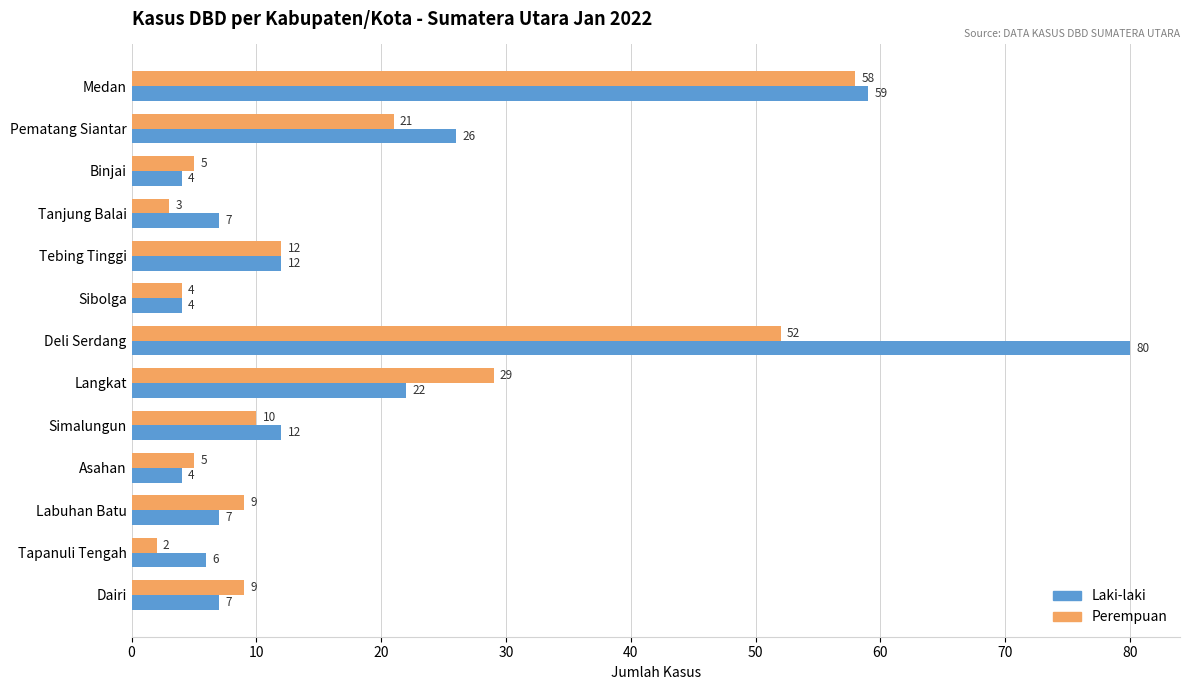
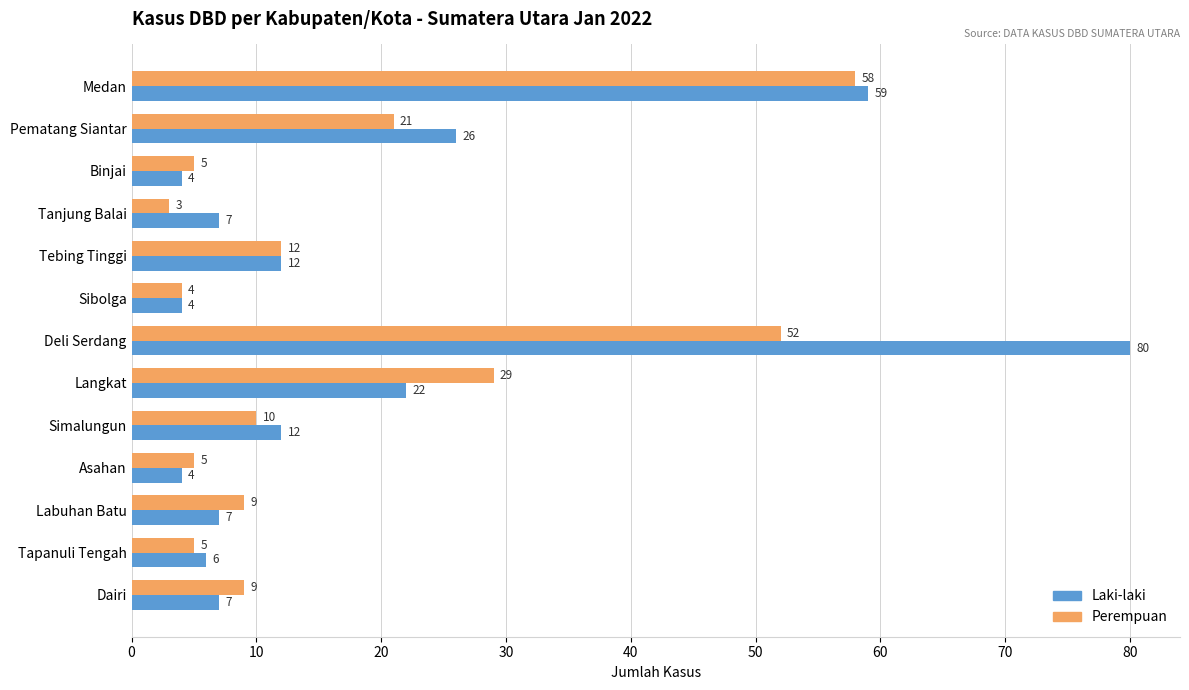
  {
    "Laki-laki": {
      "Medan": 59,
      "Pematang Siantar": 26,
      "Binjai": 4,
      "Tanjung Balai": 7,
      "Tebing Tinggi": 12,
      "Sibolga": 4,
      "Deli Serdang": 80,
      "Langkat": 22,
      "Simalungun": 12,
      "Asahan": 4,
      "Labuhan Batu": 7,
      "Tapanuli Tengah": 6,
      "Dairi": 7
    },
    "Perempuan": {
      "Medan": 58,
      "Pematang Siantar": 21,
      "Binjai": 5,
      "Tanjung Balai": 3,
      "Tebing Tinggi": 12,
      "Sibolga": 4,
      "Deli Serdang": 52,
      "Langkat": 29,
      "Simalungun": 10,
      "Asahan": 5,
      "Labuhan Batu": 9,
-     "Tapanuli Tengah": 2,
+     "Tapanuli Tengah": 5,
      "Dairi": 9
    }
  }
